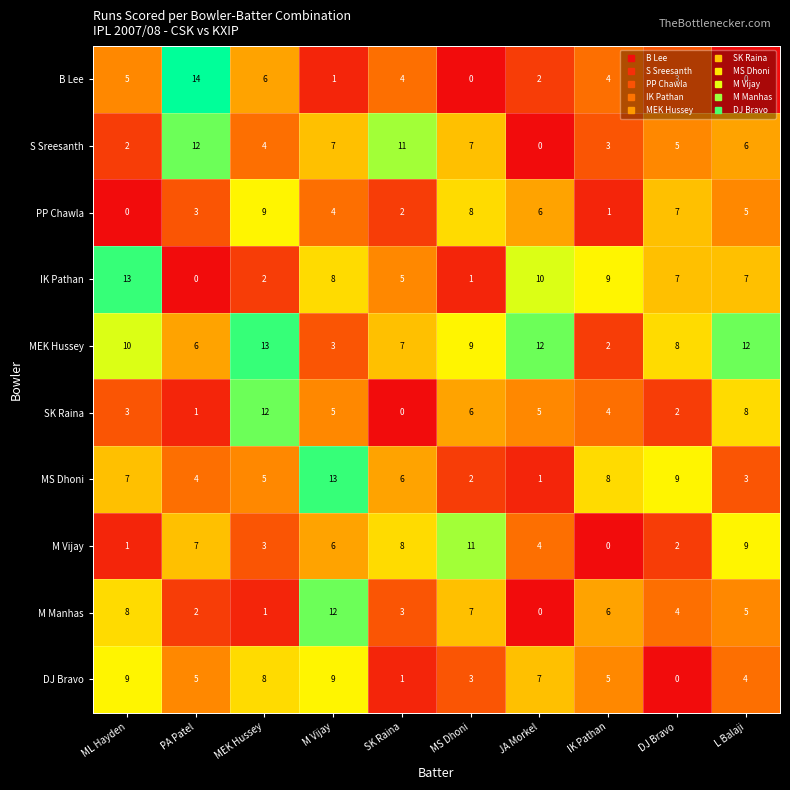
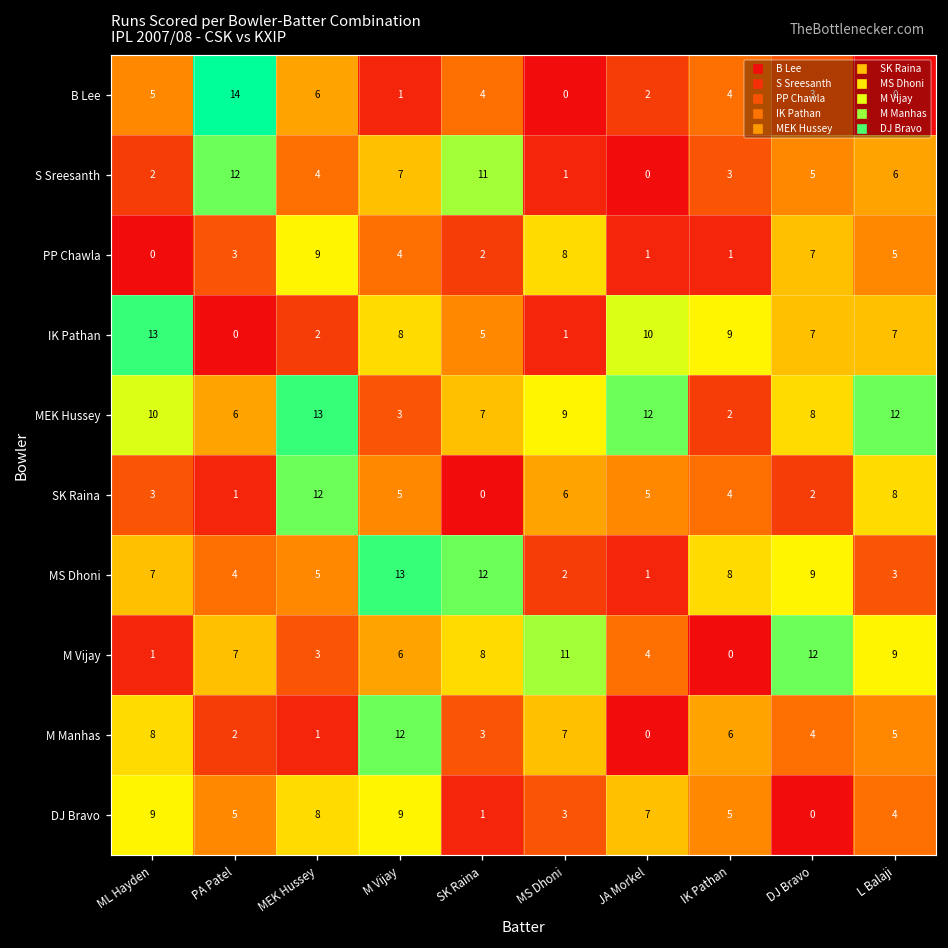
  {
    "B Lee": {
      "ML Hayden": 5,
      "PA Patel": 14,
      "MEK Hussey": 6,
      "M Vijay": 1,
      "SK Raina": 4,
      "MS Dhoni": 0,
      "JA Morkel": 2,
      "IK Pathan": 4
    },
    "S Sreesanth": {
      "ML Hayden": 2,
      "PA Patel": 12,
      "MEK Hussey": 4,
      "M Vijay": 7,
      "SK Raina": 11,
-     "MS Dhoni": 7,
+     "MS Dhoni": 1,
      "JA Morkel": 0,
      "IK Pathan": 3,
      "DJ Bravo": 5,
      "L Balaji": 6
    },
    "PP Chawla": {
      "ML Hayden": 0,
      "PA Patel": 3,
      "MEK Hussey": 9,
      "M Vijay": 4,
      "SK Raina": 2,
      "MS Dhoni": 8,
-     "JA Morkel": 6,
+     "JA Morkel": 1,
      "IK Pathan": 1,
      "DJ Bravo": 7,
      "L Balaji": 5
    },
    "IK Pathan": {
      "ML Hayden": 13,
      "PA Patel": 0,
      "MEK Hussey": 2,
      "M Vijay": 8,
      "SK Raina": 5,
      "MS Dhoni": 1,
      "JA Morkel": 10,
      "IK Pathan": 9,
      "DJ Bravo": 7,
      "L Balaji": 7
    },
    "MEK Hussey": {
      "ML Hayden": 10,
      "PA Patel": 6,
      "MEK Hussey": 13,
      "M Vijay": 3,
      "SK Raina": 7,
      "MS Dhoni": 9,
      "JA Morkel": 12,
      "IK Pathan": 2,
      "DJ Bravo": 8,
      "L Balaji": 12
    },
    "SK Raina": {
      "ML Hayden": 3,
      "PA Patel": 1,
      "MEK Hussey": 12,
      "M Vijay": 5,
      "SK Raina": 0,
      "MS Dhoni": 6,
      "JA Morkel": 5,
      "IK Pathan": 4,
      "DJ Bravo": 2,
      "L Balaji": 8
    },
    "MS Dhoni": {
      "ML Hayden": 7,
      "PA Patel": 4,
      "MEK Hussey": 5,
      "M Vijay": 13,
-     "SK Raina": 6,
+     "SK Raina": 12,
      "MS Dhoni": 2,
      "JA Morkel": 1,
      "IK Pathan": 8,
      "DJ Bravo": 9,
      "L Balaji": 3
    },
    "M Vijay": {
      "ML Hayden": 1,
      "PA Patel": 7,
      "MEK Hussey": 3,
      "M Vijay": 6,
      "SK Raina": 8,
      "MS Dhoni": 11,
      "JA Morkel": 4,
      "IK Pathan": 0,
-     "DJ Bravo": 2,
+     "DJ Bravo": 12,
      "L Balaji": 9
    },
    "M Manhas": {
      "ML Hayden": 8,
      "PA Patel": 2,
      "MEK Hussey": 1,
      "M Vijay": 12,
      "SK Raina": 3,
      "MS Dhoni": 7,
      "JA Morkel": 0,
      "IK Pathan": 6,
      "DJ Bravo": 4,
      "L Balaji": 5
    },
    "DJ Bravo": {
      "ML Hayden": 9,
      "PA Patel": 5,
      "MEK Hussey": 8,
      "M Vijay": 9,
      "SK Raina": 1,
      "MS Dhoni": 3,
      "JA Morkel": 7,
      "IK Pathan": 5,
      "DJ Bravo": 0,
      "L Balaji": 4
    }
  }
